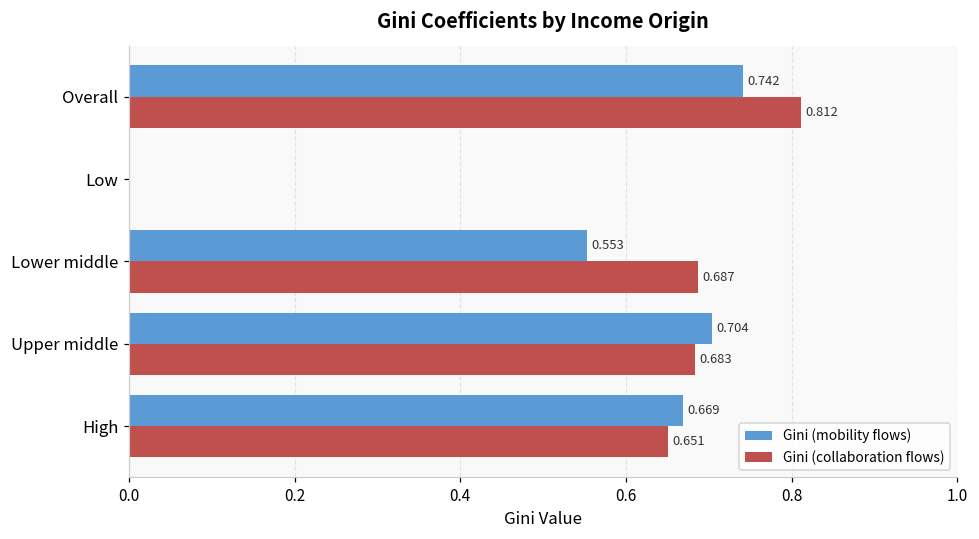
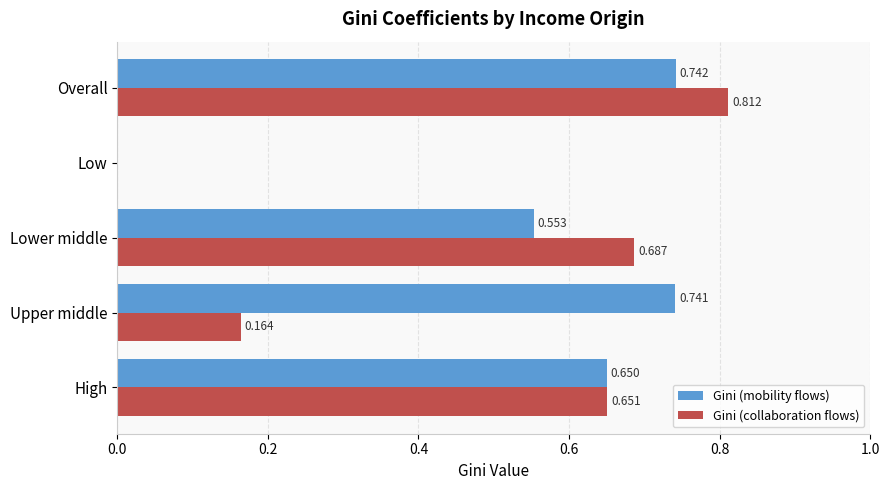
  {
    "Gini (mobility flows)": {
      "Overall": 0.742,
      "Lower middle": 0.553,
-     "Upper middle": 0.704,
-     "High": 0.669
+     "Upper middle": 0.741,
+     "High": 0.650
    },
    "Gini (collaboration flows)": {
      "Overall": 0.812,
      "Lower middle": 0.687,
-     "Upper middle": 0.683,
+     "Upper middle": 0.164,
      "High": 0.651
    }
  }
